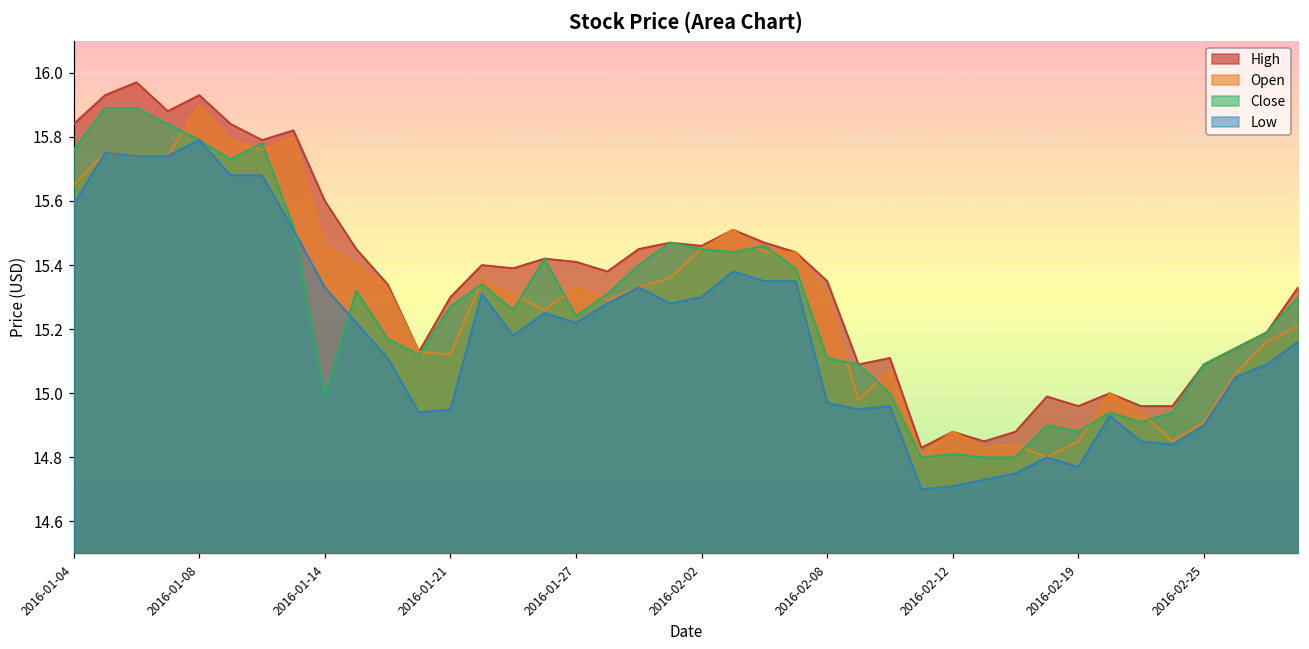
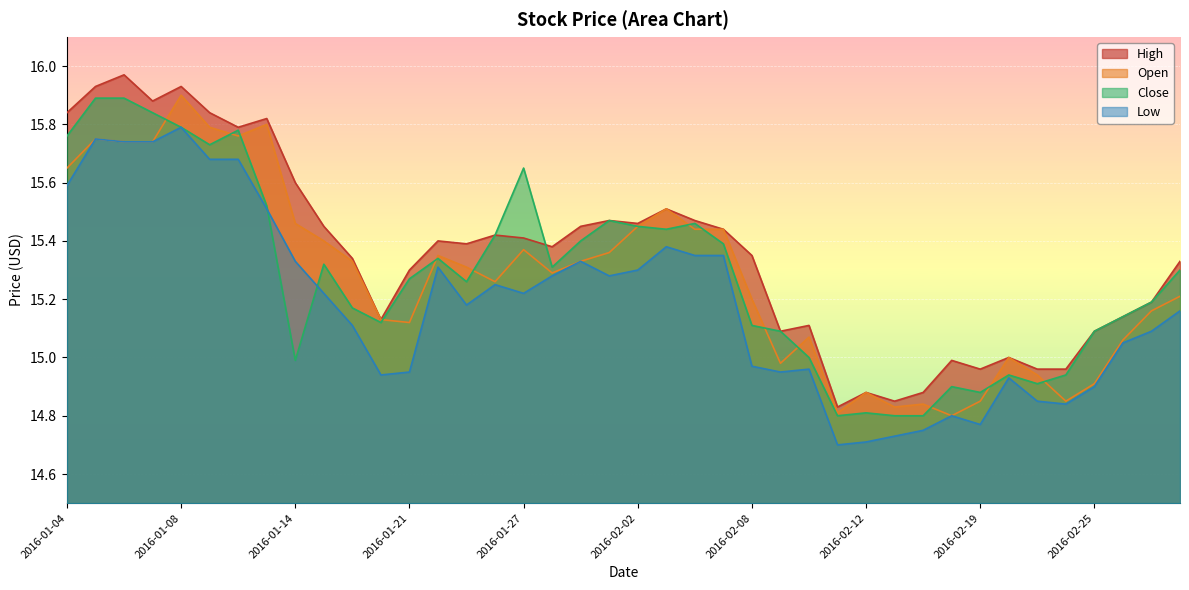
  {
    "High": {
      "2016-01-04": 15.84,
      "2016-01-08": 15.93,
      "2016-01-14": 15.60,
      "2016-01-21": 15.30,
      "2016-01-27": 15.41,
      "2016-02-02": 15.46,
      "2016-02-08": 15.35,
      "2016-02-19": 14.96
    },
    "Open": {
      "2016-01-04": 15.65,
      "2016-01-08": 15.90,
      "2016-01-14": 15.46,
      "2016-01-21": 15.12,
-     "2016-01-27": 15.33,
-     "2016-02-08": 15.3,
+     "2016-01-27": 15.37,
+     "2016-02-08": 15.2,
      "2016-02-19": 14.85,
      "2016-02-25": 14.91
    },
    "Close": {
      "2016-01-04": 15.76,
      "2016-01-14": 14.99,
      "2016-01-21": 15.27,
-     "2016-01-27": 15.24,
+     "2016-01-27": 15.65,
      "2016-02-08": 15.11,
      "2016-02-12": 14.81,
      "2016-02-19": 14.88
    },
    "Low": {
      "2016-01-04": 15.59,
      "2016-01-14": 15.33,
      "2016-01-21": 14.95,
      "2016-01-27": 15.22,
      "2016-02-02": 15.30,
      "2016-02-08": 14.97,
      "2016-02-12": 14.71,
      "2016-02-19": 14.77,
      "2016-02-25": 14.90
    }
  }
